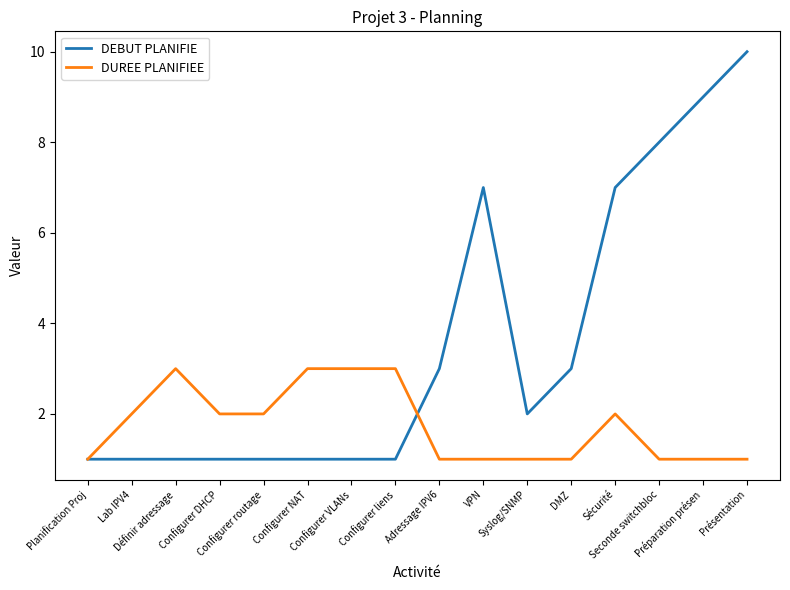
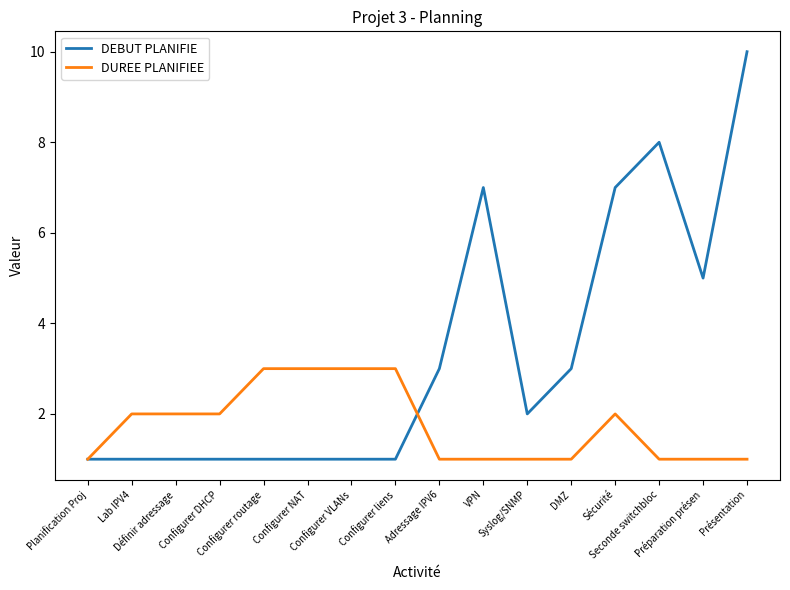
  {
    "DEBUT PLANIFIE": {
      "Lab IPV4": 1,
      "Définir adressage": 1,
      "Configurer DHCP": 1,
      "Configurer routage": 1,
      "Configurer NAT": 1,
      "Configurer VLANs": 1,
      "Configurer liens": 1,
      "Adressage IPV6": 3,
      "VPN": 7,
      "Syslog/SNMP": 2,
      "DMZ": 3,
      "Sécurité": 7,
      "Seconde switchbloc": 8,
-     "Préparation présen": 9,
+     "Préparation présen": 5,
      "Présentation": 10
    },
    "DUREE PLANIFIEE": {
      "Lab IPV4": 2,
-     "Définir adressage": 3,
+     "Définir adressage": 2,
      "Configurer DHCP": 2,
-     "Configurer routage": 2,
+     "Configurer routage": 3,
      "Configurer NAT": 3,
      "Configurer VLANs": 3,
      "Configurer liens": 3,
      "Adressage IPV6": 1,
      "VPN": 1,
      "Syslog/SNMP": 1,
      "DMZ": 1,
      "Sécurité": 2,
      "Seconde switchbloc": 1,
      "Préparation présen": 1,
      "Présentation": 1
    }
  }
